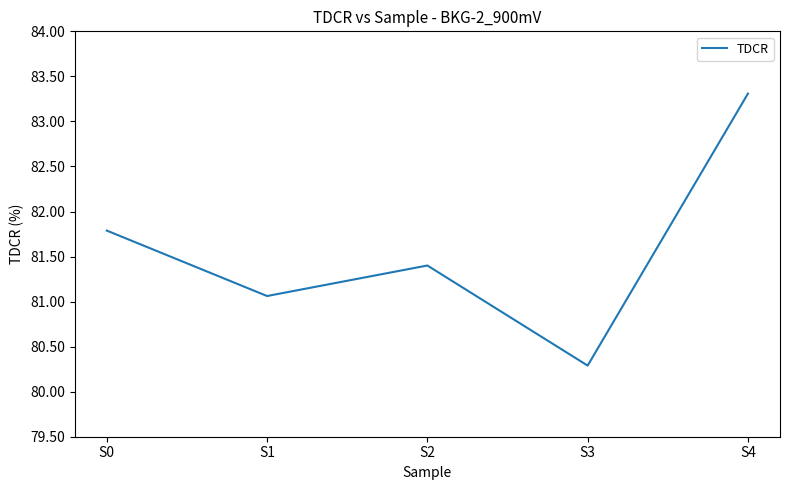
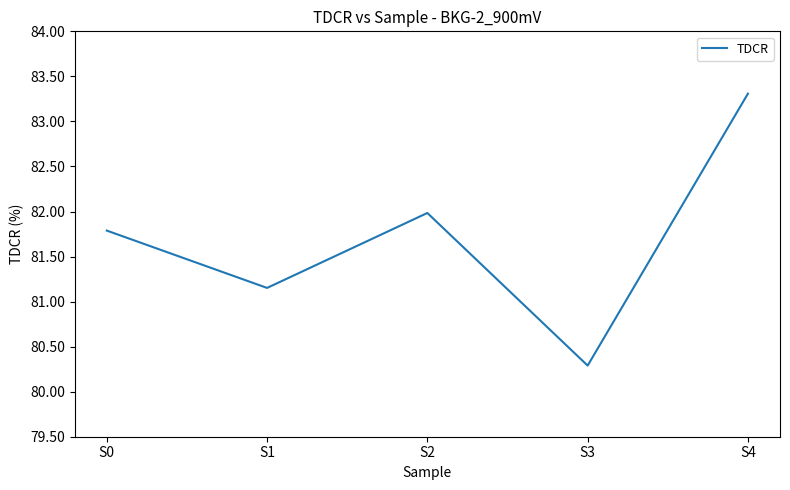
  {
    "S0": 81.8,
-   "S1": 81.1,
-   "S2": 81.4,
+   "S1": 81.2,
+   "S2": 82.0,
    "S3": 80.3,
    "S4": 83.3
  }
